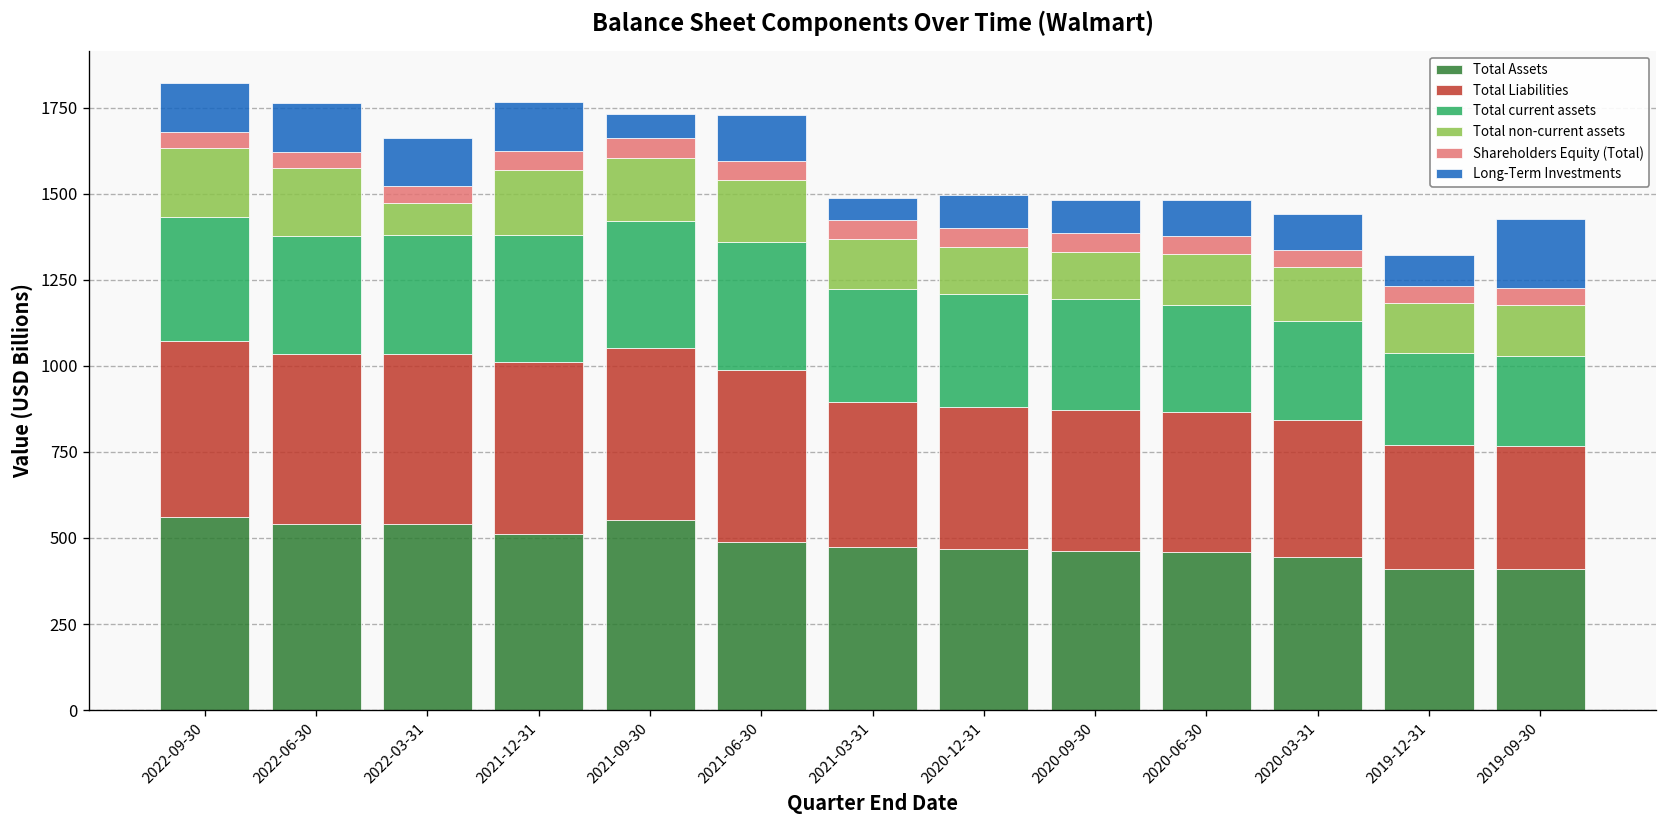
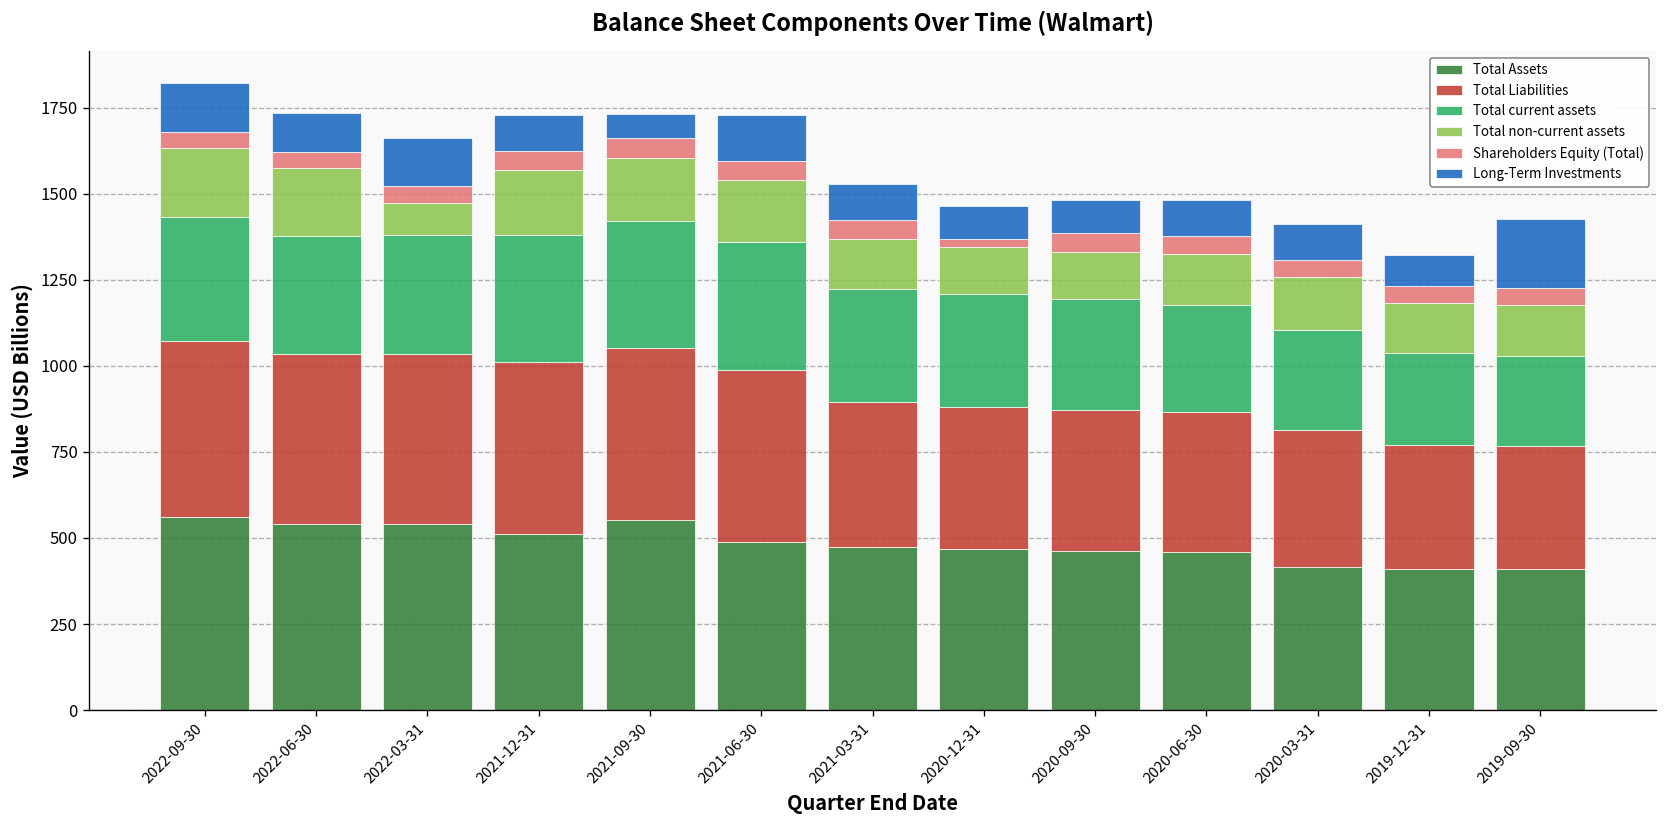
  {
    "Total Assets": {
      "2022-09-30": 560,
      "2022-06-30": 540,
      "2022-03-31": 540,
      "2021-12-31": 510,
      "2021-09-30": 550,
      "2021-06-30": 490,
      "2021-03-31": 470,
      "2020-12-31": 470,
      "2020-09-30": 460,
      "2020-06-30": 460,
-     "2020-03-31": 450,
+     "2020-03-31": 420,
      "2019-12-31": 410,
      "2019-09-30": 410
    },
    "Total Liabilities": {
      "2022-09-30": 510,
      "2022-06-30": 490,
      "2022-03-31": 490,
      "2021-12-31": 500,
      "2021-09-30": 500,
      "2021-06-30": 500,
      "2021-03-31": 420,
      "2020-12-31": 410,
      "2020-09-30": 410,
      "2020-06-30": 410,
      "2020-03-31": 400,
      "2019-12-31": 360,
      "2019-09-30": 360
    },
    "Total current assets": {
      "2022-09-30": 360,
      "2022-06-30": 340,
      "2022-03-31": 350,
      "2021-12-31": 370,
      "2021-09-30": 370,
      "2021-06-30": 370,
      "2021-03-31": 330,
      "2020-12-31": 330,
      "2020-09-30": 320,
      "2020-06-30": 310,
      "2020-03-31": 290,
      "2019-12-31": 270,
      "2019-09-30": 260
    },
    "Total non-current assets": {
      "2022-09-30": 200,
      "2022-06-30": 200,
      "2022-03-31": 90,
      "2021-12-31": 190,
      "2021-09-30": 180,
      "2021-06-30": 180,
      "2021-03-31": 150,
      "2020-12-31": 140,
      "2020-09-30": 140,
      "2020-06-30": 150,
      "2020-03-31": 160,
      "2019-12-31": 140,
      "2019-09-30": 150
    },
    "Shareholders Equity (Total)": {
      "2022-09-30": 50,
      "2022-06-30": 50,
      "2022-03-31": 50,
      "2021-12-31": 60,
      "2021-09-30": 60,
      "2021-06-30": 50,
      "2021-03-31": 50,
-     "2020-12-31": 50,
+     "2020-12-31": 20,
      "2020-09-30": 50,
      "2020-06-30": 50,
      "2020-03-31": 50,
      "2019-12-31": 50,
      "2019-09-30": 50
    },
    "Long-Term Investments": {
      "2022-09-30": 140,
-     "2022-06-30": 140,
+     "2022-06-30": 110,
      "2022-03-31": 140,
-     "2021-12-31": 140,
+     "2021-12-31": 100,
      "2021-09-30": 70,
      "2021-06-30": 130,
-     "2021-03-31": 60,
+     "2021-03-31": 100,
      "2020-12-31": 90,
      "2020-09-30": 100,
      "2020-06-30": 100,
      "2020-03-31": 100,
      "2019-12-31": 90,
      "2019-09-30": 200
    }
  }
